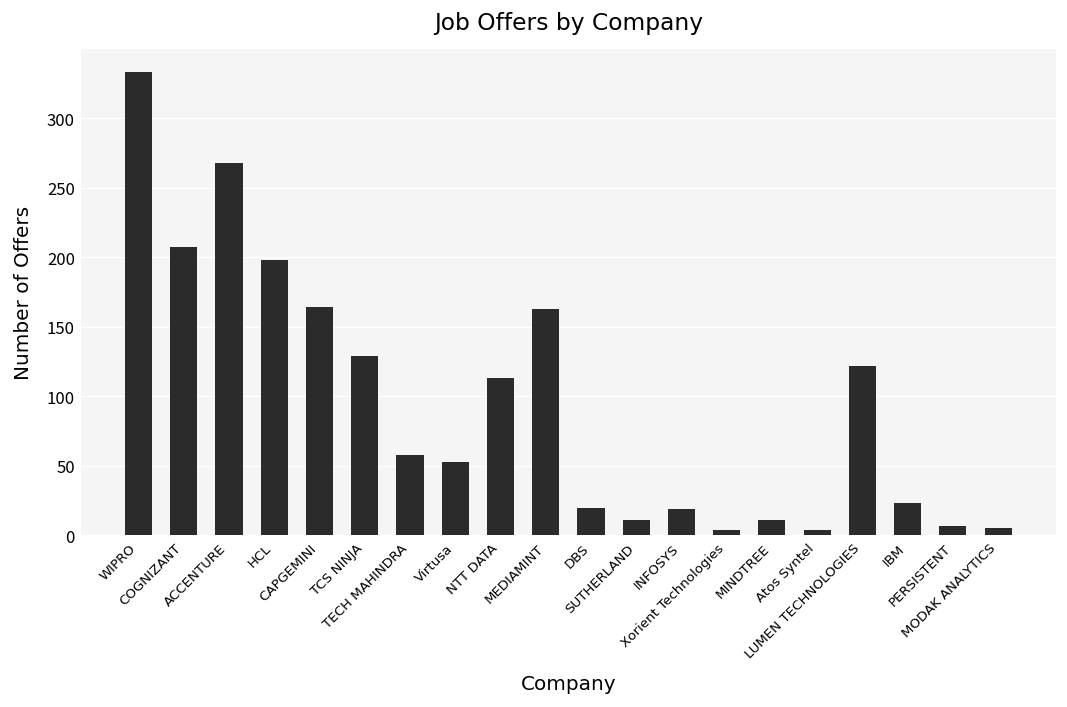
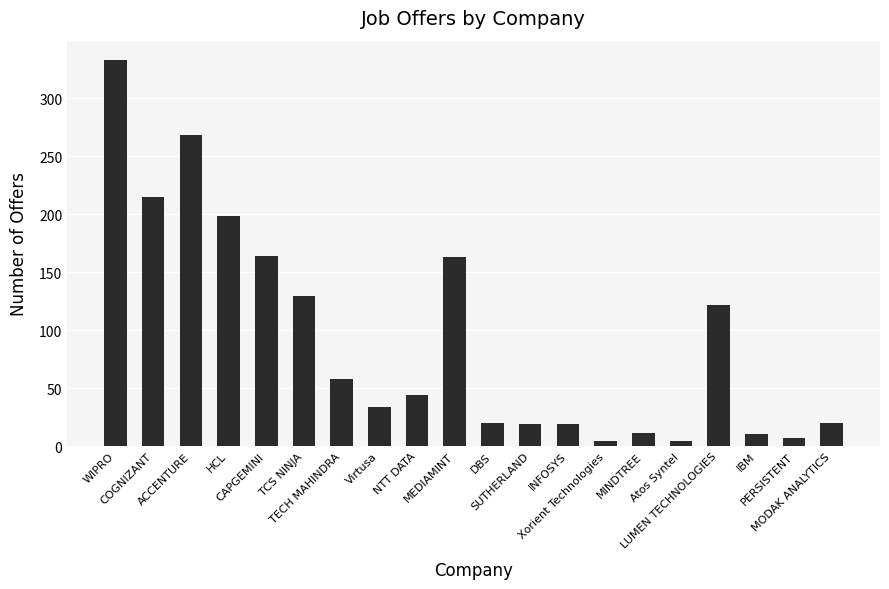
  {
    "WIPRO": 333,
-   "COGNIZANT": 207,
+   "COGNIZANT": 215,
    "ACCENTURE": 268,
    "HCL": 198,
    "CAPGEMINI": 164,
    "TCS NINJA": 129,
    "TECH MAHINDRA": 58,
-   "Virtusa": 53,
-   "NTT DATA": 113,
+   "Virtusa": 34,
+   "NTT DATA": 44,
    "MEDIAMINT": 163,
    "DBS": 20,
-   "SUTHERLAND": 11,
+   "SUTHERLAND": 19,
    "INFOSYS": 19,
    "Xorient Technologies": 4,
    "MINDTREE": 11,
    "Atos Syntel": 4,
    "LUMEN TECHNOLOGIES": 122,
-   "IBM": 23,
+   "IBM": 10,
    "PERSISTENT": 7,
-   "MODAK ANALYTICS": 5
+   "MODAK ANALYTICS": 20
  }
